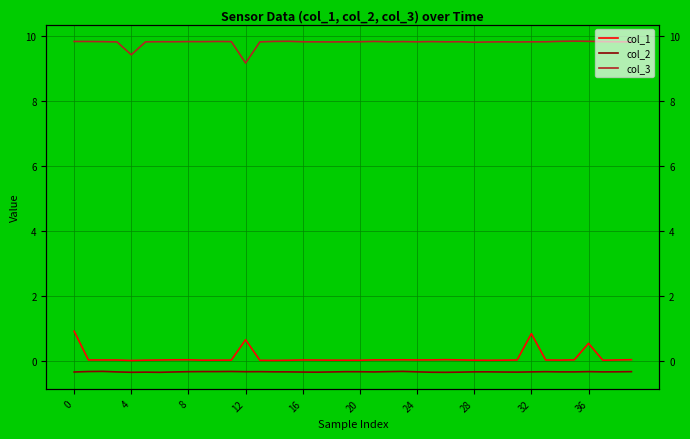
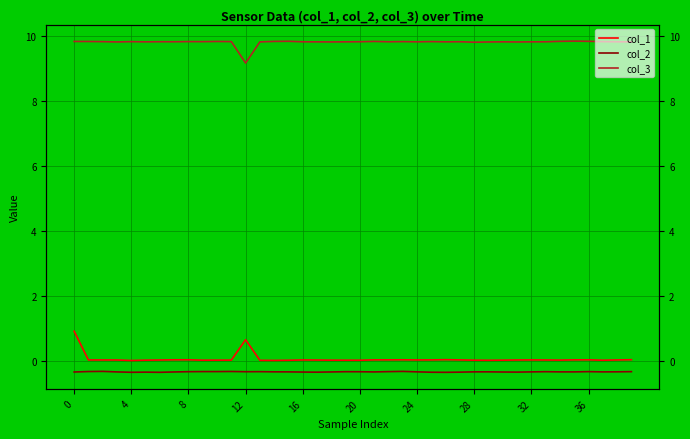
  {
    "col_1": {
      "0": 0.9,
      "4": 0.0,
      "8": 0.0,
      "12": 0.7,
      "16": 0.0,
      "20": 0.0,
      "24": 0.0,
      "28": 0.0,
-     "32": 0.8,
-     "36": 0.5
+     "32": 0.0,
+     "36": 0.0
    },
    "col_2": {
      "0": -0.3,
      "4": -0.3,
      "8": -0.3,
      "12": -0.3,
      "16": -0.3,
      "20": -0.3,
      "24": -0.3,
      "28": -0.3,
      "32": -0.3,
      "36": -0.3
    },
    "col_3": {
      "0": 9.8,
-     "4": 9.4,
+     "4": 9.8,
      "8": 9.8,
      "12": 9.2,
      "16": 9.8,
      "20": 9.8,
      "24": 9.8,
      "28": 9.8,
      "32": 9.8,
      "36": 9.8
    }
  }
